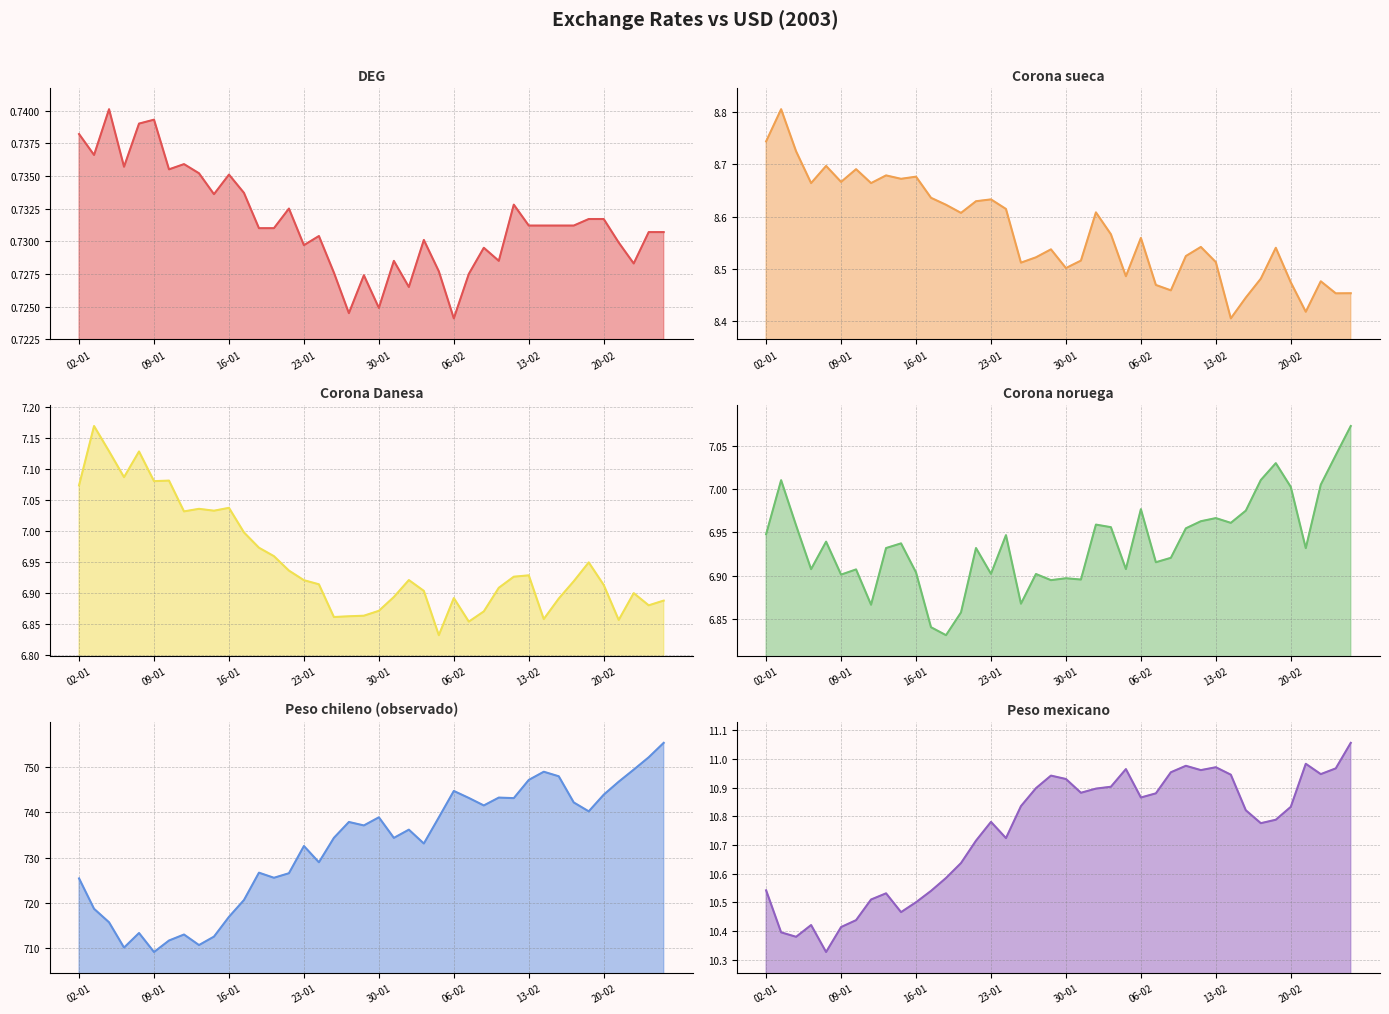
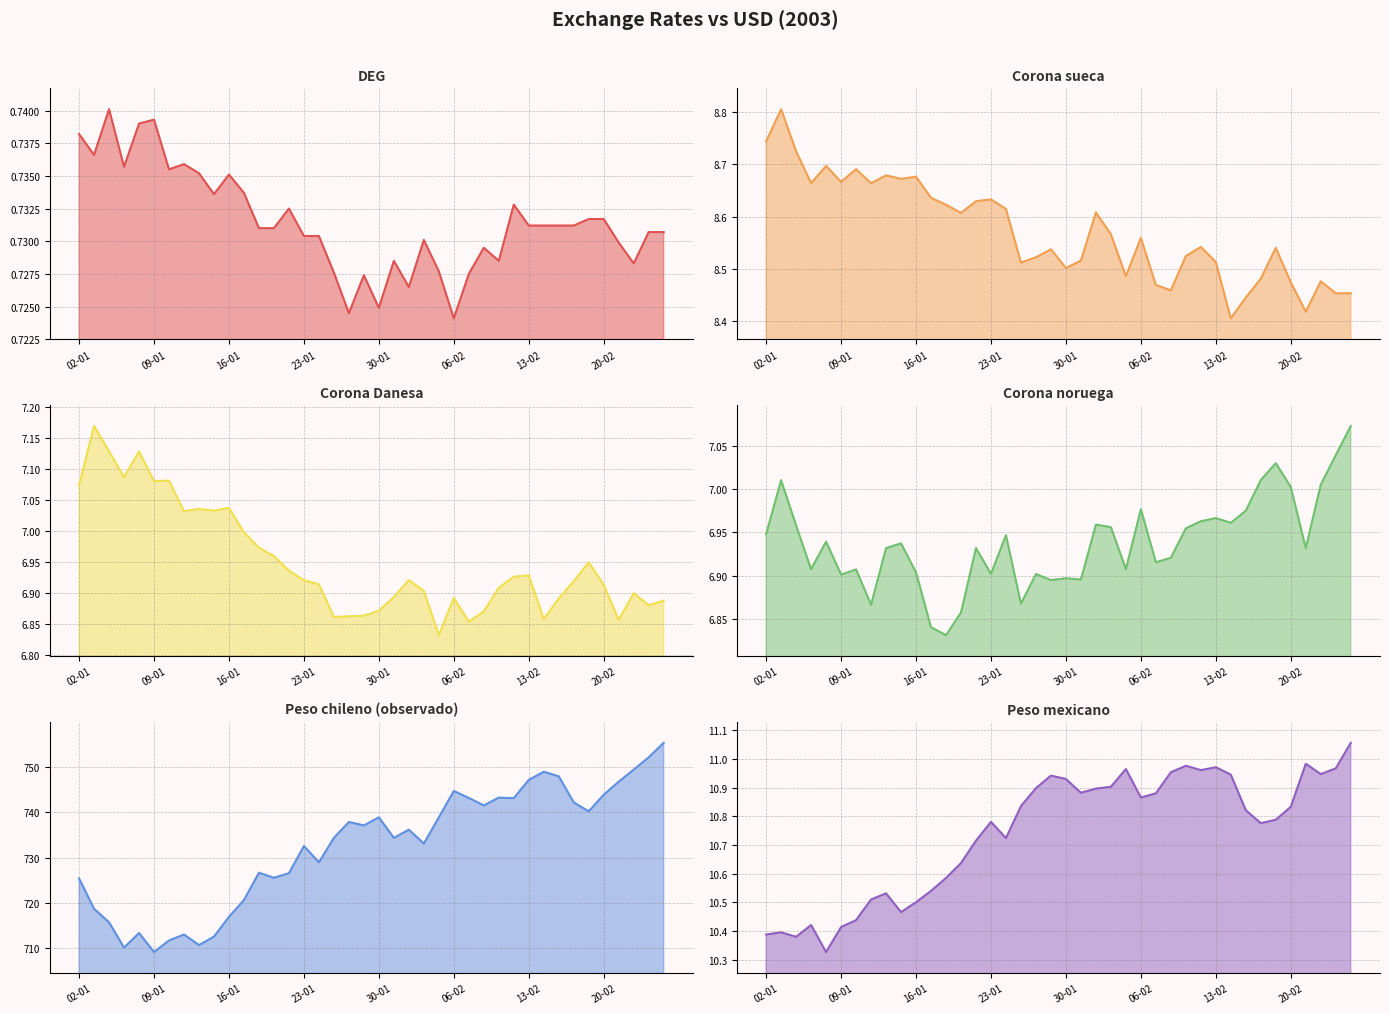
  {
    "DEG": {
      "02-01": 0.7382,
      "09-01": 0.7393,
      "16-01": 0.7351,
-     "23-01": 0.7297,
+     "23-01": 0.7304,
      "30-01": 0.7249,
      "06-02": 0.7241,
      "13-02": 0.7312,
      "20-02": 0.7317
    },
    "Corona sueca": {
      "02-01": 8.74,
      "09-01": 8.67,
      "16-01": 8.68,
      "23-01": 8.63,
      "30-01": 8.50,
      "06-02": 8.56,
      "13-02": 8.51,
      "20-02": 8.47
    },
    "Corona Danesa": {
      "02-01": 7.07,
      "09-01": 7.08,
      "16-01": 7.04,
      "23-01": 6.92,
      "30-01": 6.87,
      "06-02": 6.89,
      "13-02": 6.93,
      "20-02": 6.91
    },
    "Corona noruega": {
      "02-01": 6.95,
      "09-01": 6.90,
      "16-01": 6.90,
      "23-01": 6.90,
      "30-01": 6.90,
      "06-02": 6.98,
      "13-02": 6.97,
      "20-02": 7.00
    },
    "Peso chileno (observado)": {
      "02-01": 725,
      "09-01": 709,
      "16-01": 717,
      "23-01": 733,
      "30-01": 739,
      "06-02": 745,
      "13-02": 747,
      "20-02": 744
    },
    "Peso mexicano": {
-     "02-01": 10.54,
+     "02-01": 10.39,
      "09-01": 10.41,
      "16-01": 10.50,
      "23-01": 10.78,
      "30-01": 10.93,
      "06-02": 10.87,
      "13-02": 10.97,
      "20-02": 10.83
    }
  }
